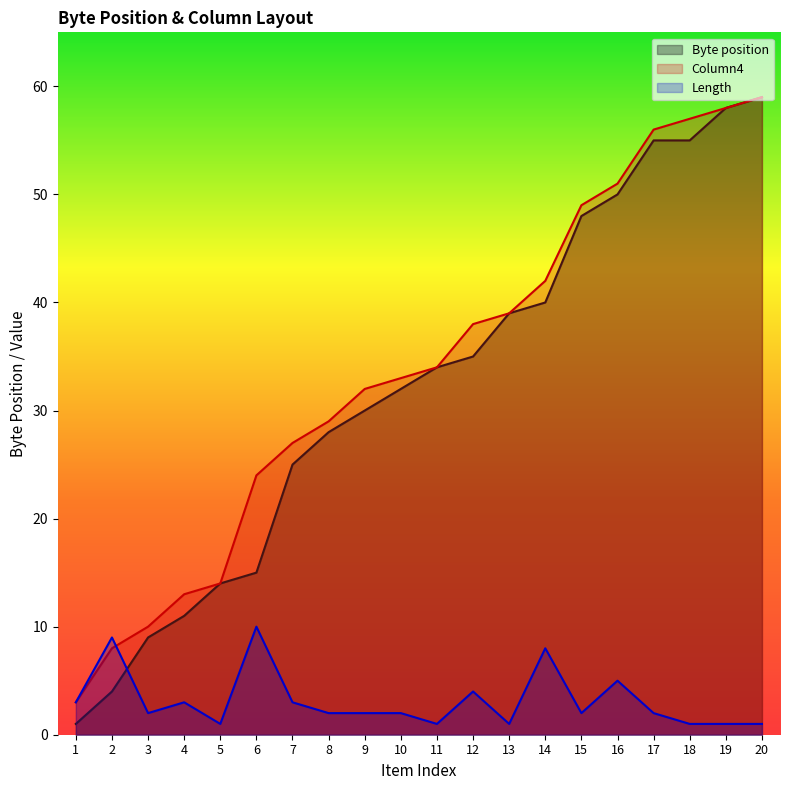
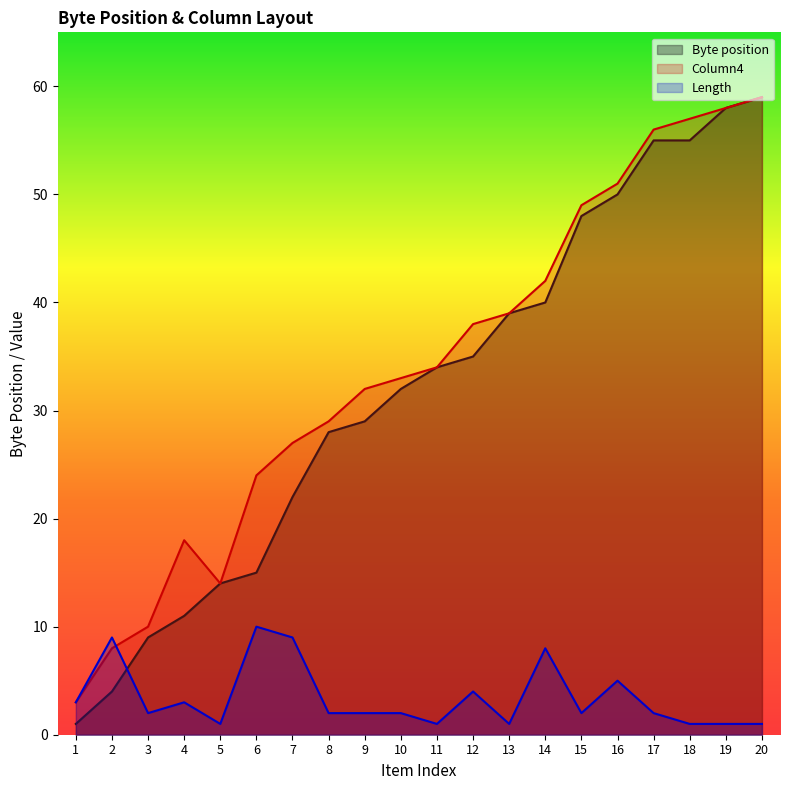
  {
    "Byte position": {
      "1": 1,
      "2": 4,
      "3": 9,
      "4": 11,
      "6": 15,
-     "7": 25,
+     "7": 22,
      "8": 28,
-     "9": 30,
+     "9": 29,
      "10": 32,
      "12": 35,
      "14": 40,
      "15": 48,
      "16": 50,
      "17": 55,
      "18": 55
    },
    "Column4": {
      "2": 8,
      "3": 10,
-     "4": 13,
+     "4": 18,
      "6": 24,
      "7": 27,
      "8": 29,
      "9": 32,
      "10": 33,
      "12": 38,
      "14": 42,
      "15": 49,
      "16": 51,
      "17": 56,
      "18": 57
    },
    "Length": {
      "2": 9,
      "3": 2,
      "4": 3,
      "5": 1,
      "6": 10,
-     "7": 3,
+     "7": 9,
      "8": 2,
      "9": 2,
      "10": 2,
      "11": 1,
      "12": 4,
      "13": 1,
      "14": 8,
      "15": 2,
      "16": 5,
      "17": 2,
      "18": 1,
      "19": 1,
      "20": 1
    }
  }
